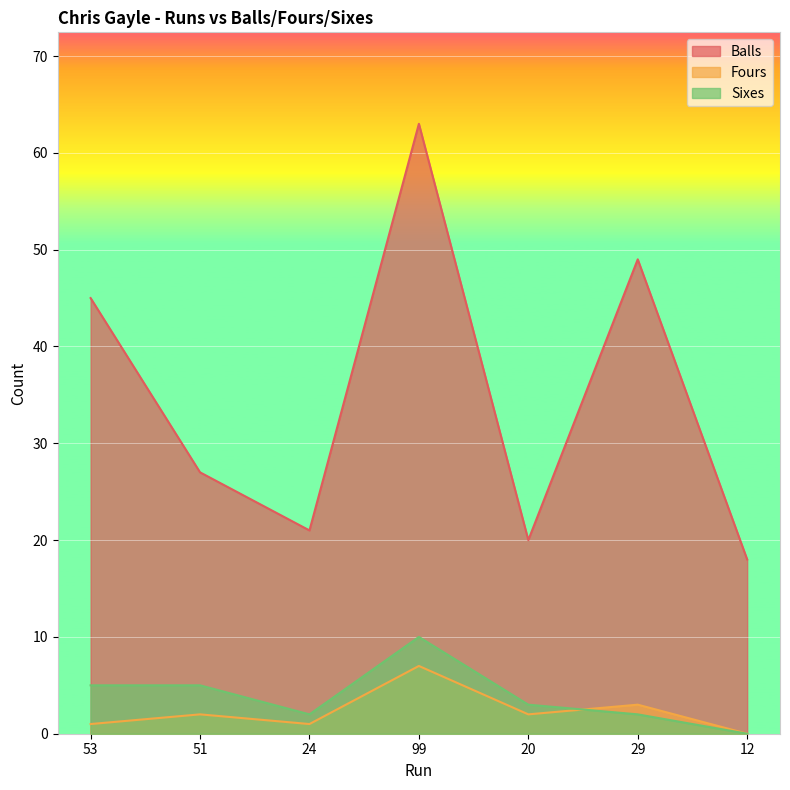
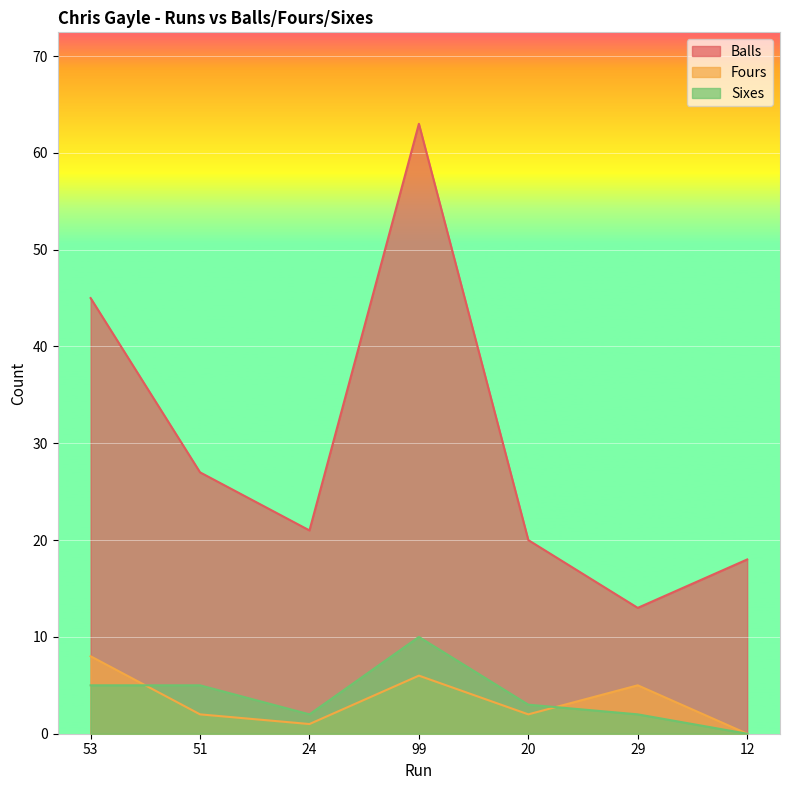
  {
    "Balls": {
      "53": 45,
      "51": 27,
      "24": 21,
      "99": 63,
      "20": 20,
-     "29": 49,
+     "29": 13,
      "12": 18
    },
    "Fours": {
-     "53": 1,
+     "53": 8,
      "51": 2,
      "24": 1,
-     "99": 7,
+     "99": 6,
      "20": 2,
-     "29": 3
+     "29": 5
    },
    "Sixes": {
      "53": 5,
      "51": 5,
      "24": 2,
      "99": 10,
      "20": 3,
      "29": 2
    }
  }
